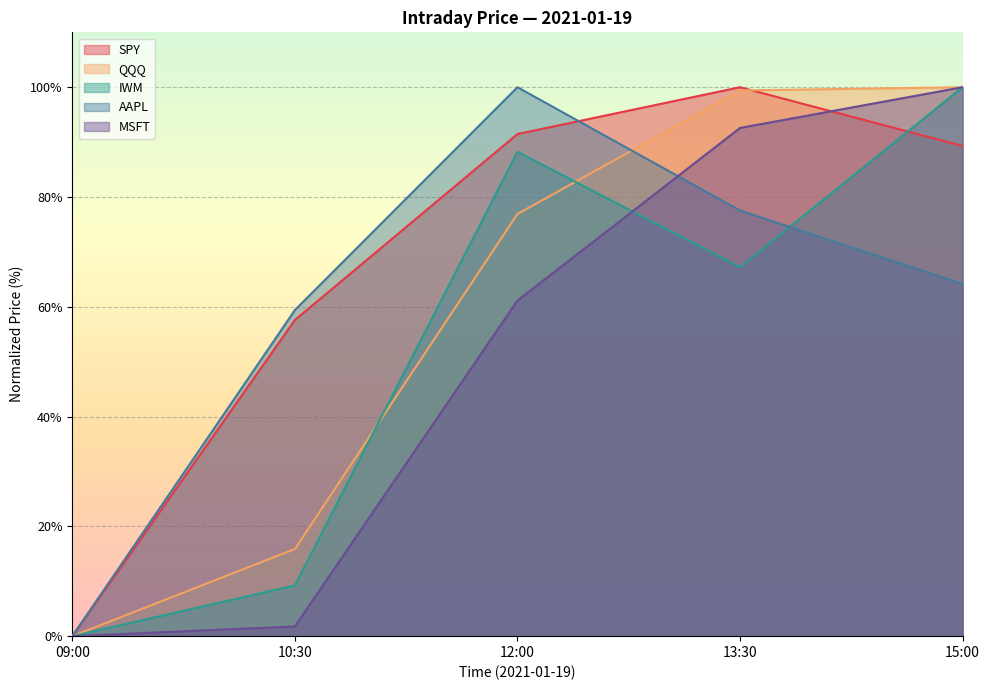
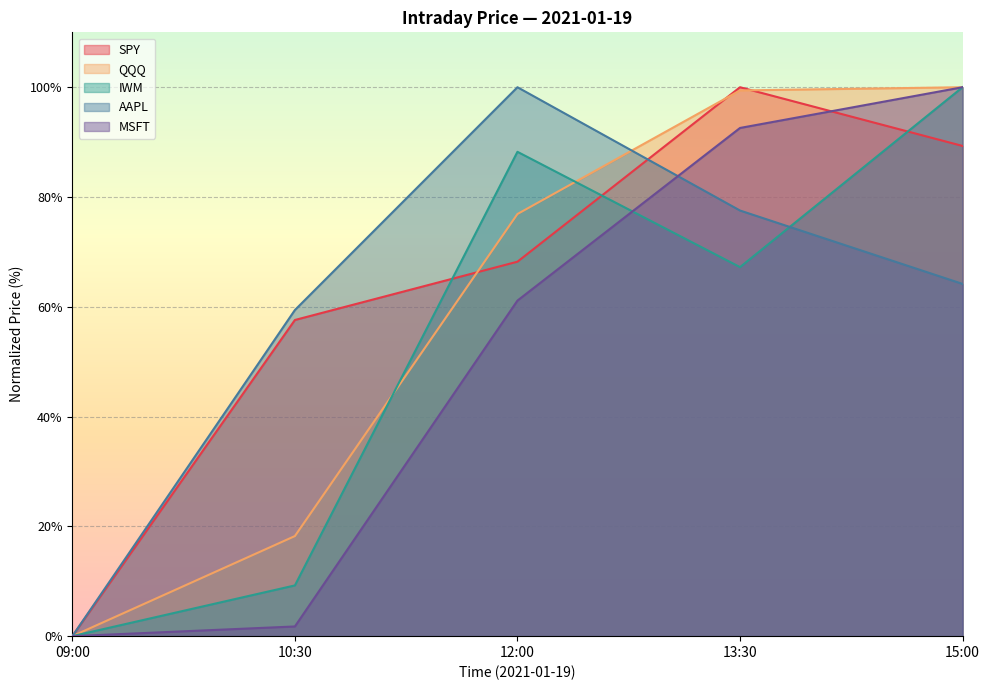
  {
    "SPY": {
      "10:30": "58%",
-     "12:00": "91%",
+     "12:00": "68%",
      "13:30": "100%",
      "15:00": "89%"
    },
    "QQQ": {
-     "10:30": "16%",
+     "10:30": "18%",
      "12:00": "77%",
      "13:30": "99%"
    }
  }
